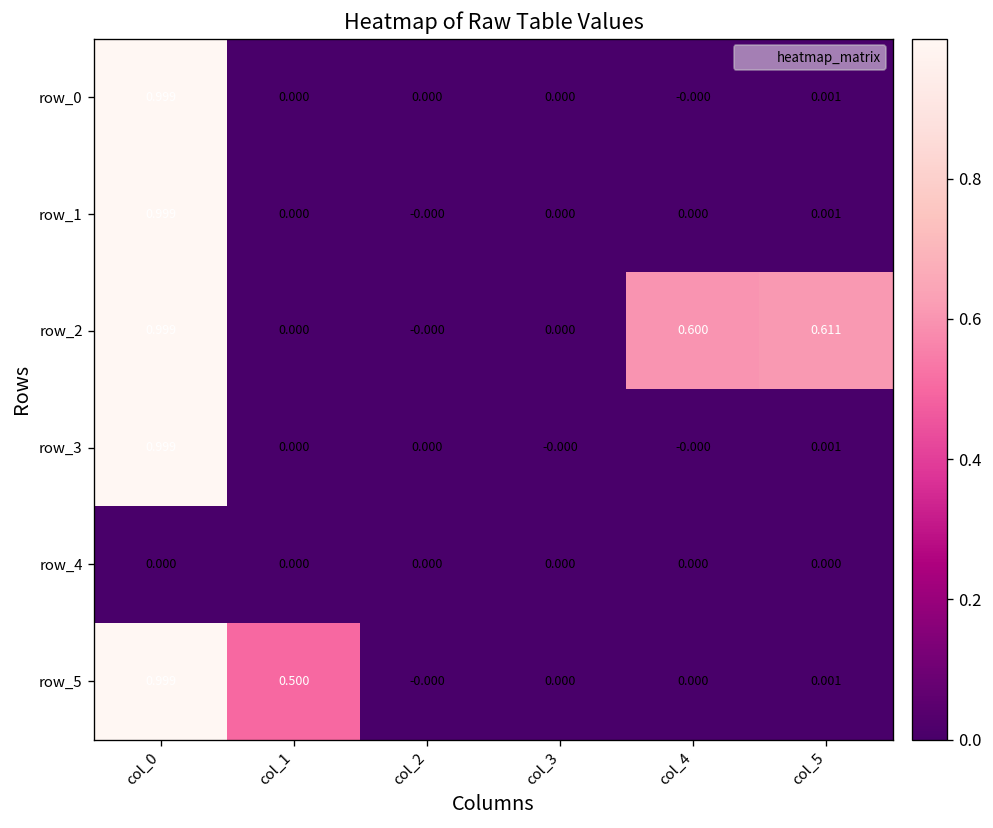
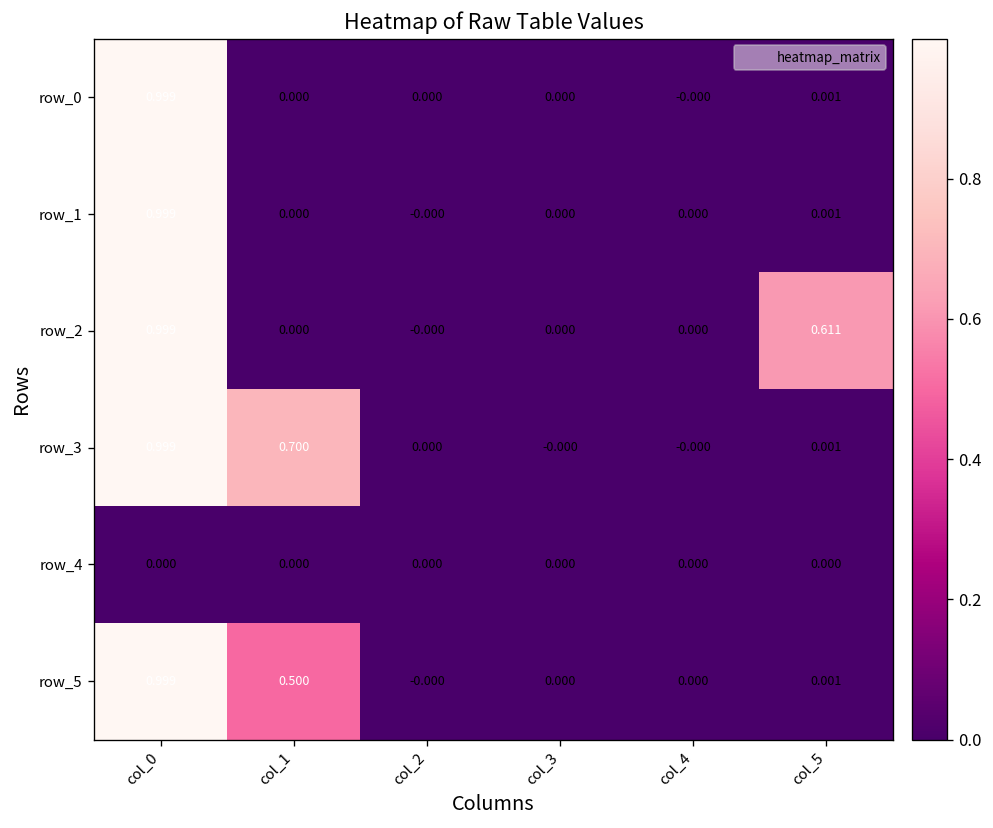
  {
    "row_0": {
      "col_1": 0.000,
      "col_2": 0.000,
      "col_3": 0.000,
      "col_4": -0.000,
      "col_5": 0.001
    },
    "row_1": {
      "col_1": 0.000,
      "col_2": -0.000,
      "col_3": 0.000,
      "col_4": 0.000,
      "col_5": 0.001
    },
    "row_2": {
      "col_1": 0.000,
      "col_2": -0.000,
      "col_3": 0.000,
-     "col_4": 0.600,
+     "col_4": 0.000,
      "col_5": 0.611
    },
    "row_3": {
-     "col_1": 0.000,
+     "col_1": 0.700,
      "col_2": 0.000,
      "col_3": -0.000,
      "col_4": -0.000,
      "col_5": 0.001
    },
    "row_4": {
      "col_0": 0.000,
      "col_1": 0.000,
      "col_2": 0.000,
      "col_3": 0.000,
      "col_4": 0.000,
      "col_5": 0.000
    },
    "row_5": {
      "col_1": 0.500,
      "col_2": -0.000,
      "col_3": 0.000,
      "col_4": 0.000,
      "col_5": 0.001
    }
  }
